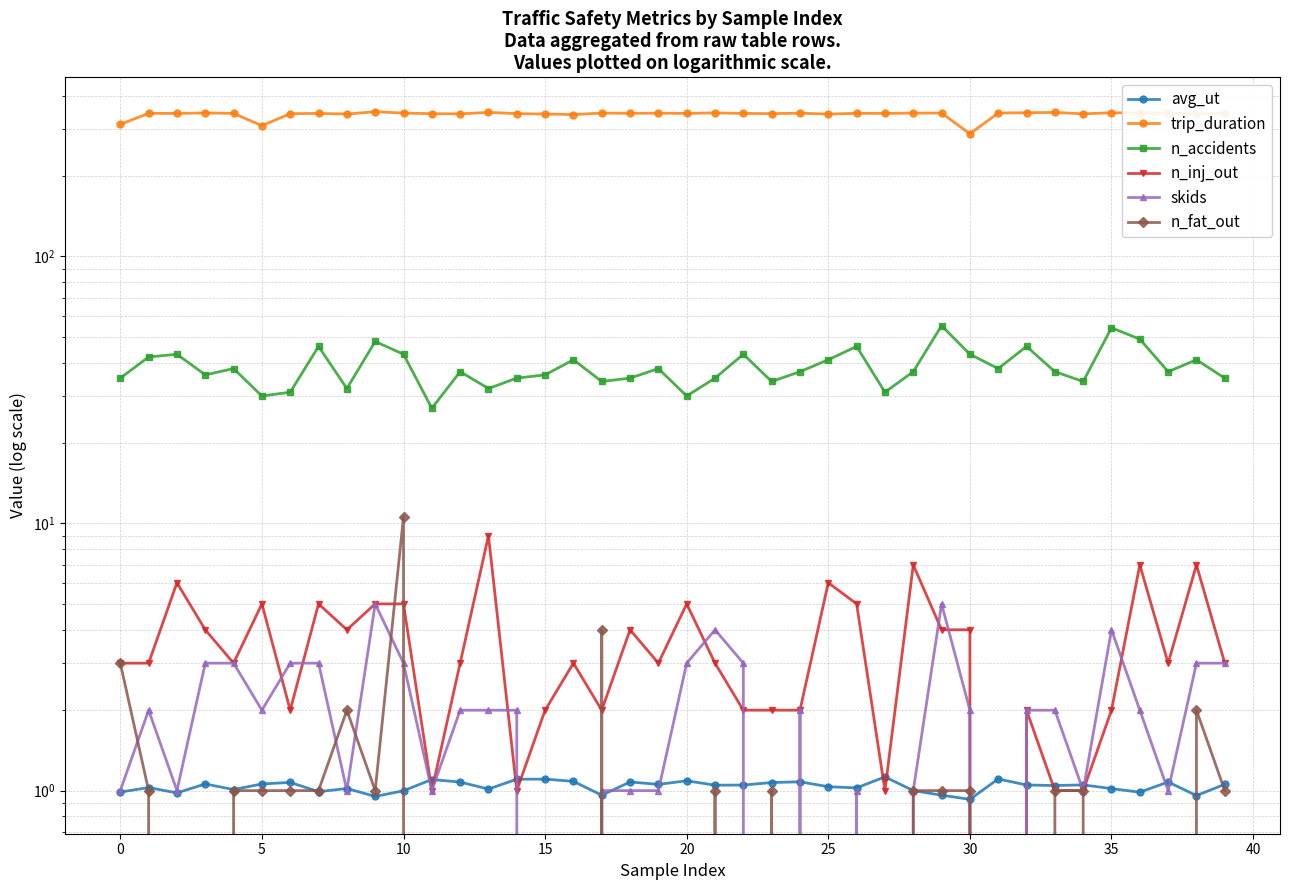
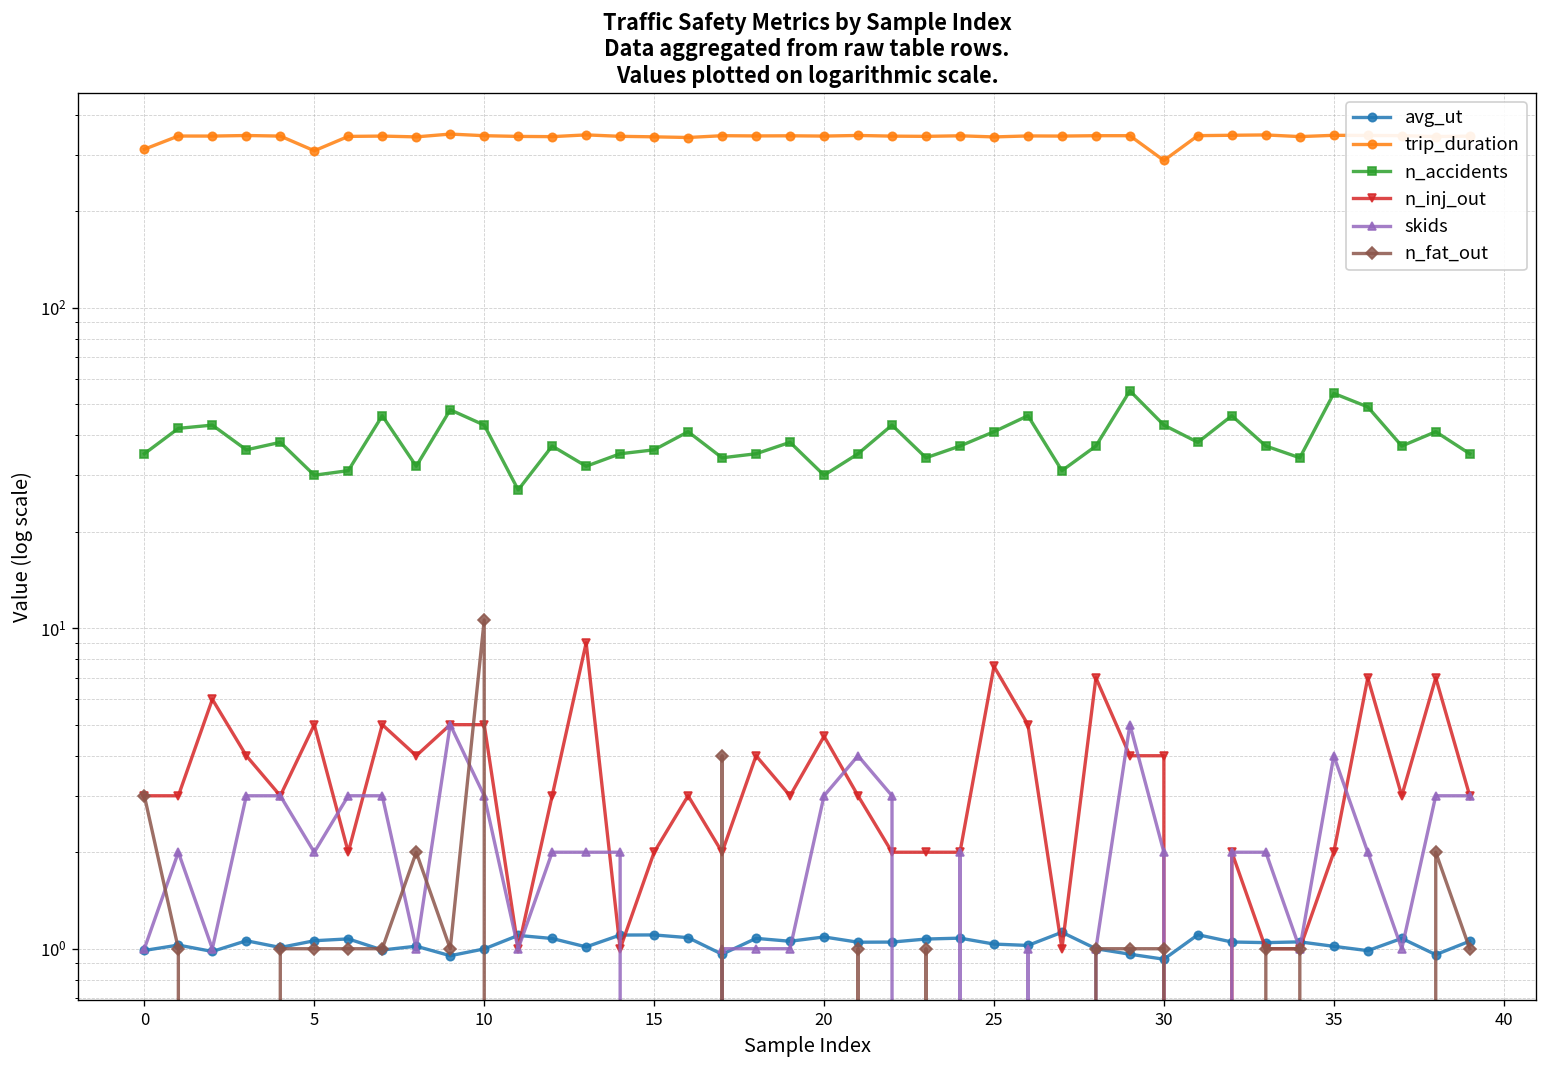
  {
    "avg_ut": {
      "5": 1.06,
      "10": 1.0,
      "15": 1.1,
      "20": 1.1,
      "25": 1.03,
      "30": 0.93,
      "35": 1.0
    },
    "trip_duration": {
      "0": 310,
      "5": 310,
      "10": 340,
      "15": 340,
      "20": 340,
      "25": 340,
      "30": 290,
      "35": 340
    },
    "n_accidents": {
      "0": 35,
      "5": 30,
      "10": 43,
      "15": 36,
      "20": 30,
      "25": 41,
      "30": 43,
      "35": 54
    },
    "n_inj_out": {
      "5": 5.0,
      "10": 5.0,
      "15": 2.0,
-     "20": 5.0,
-     "25": 6.0,
+     "20": 4.6,
+     "25": 7.6,
      "30": 4.0,
      "35": 2.0
    },
    "skids": {
      "5": 2.0,
      "10": 3.0,
      "20": 3.0,
      "30": 2.0,
      "35": 4.0
    },
    "n_fat_out": {
      "5": 1.0,
      "10": 10.6,
      "30": 1.0
    }
  }
